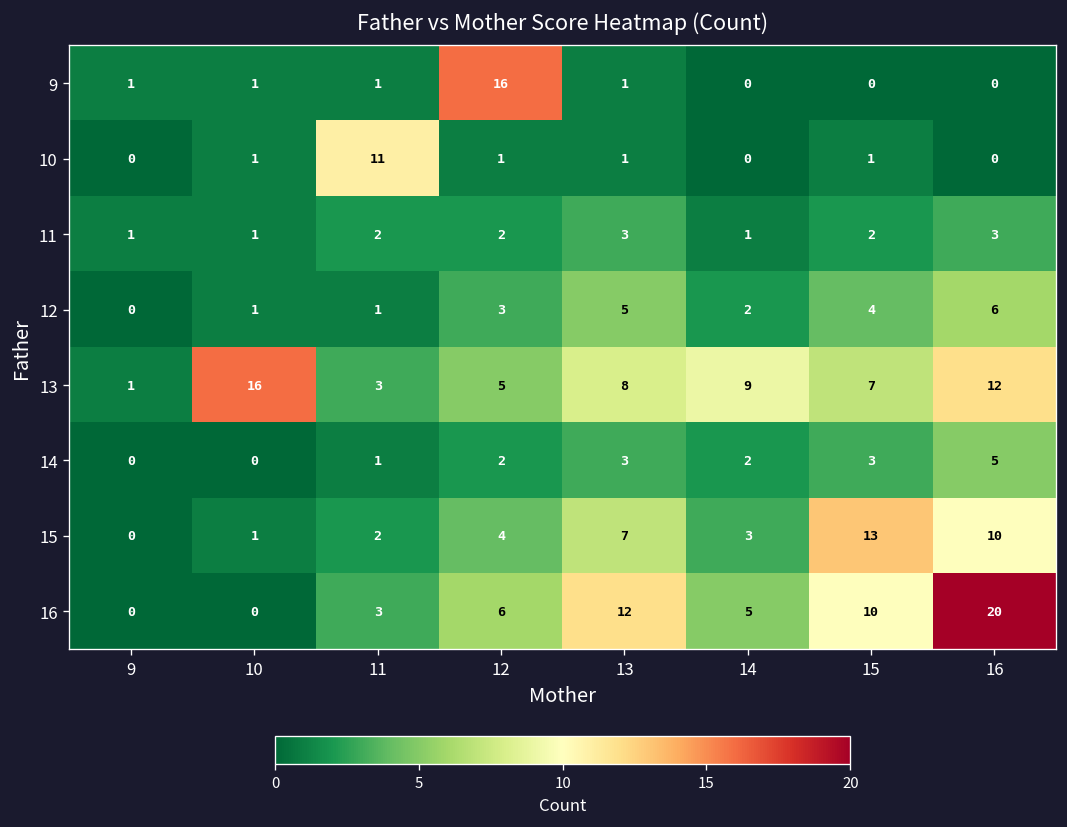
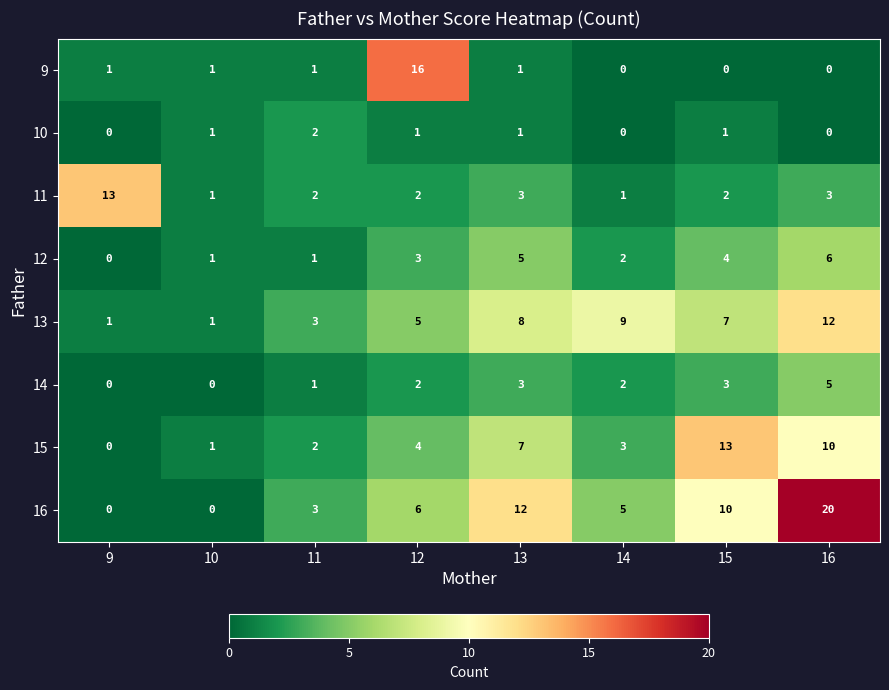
  {
    "9": {
      "9": 1,
      "10": 1,
      "11": 1,
      "12": 16,
      "13": 1,
      "14": 0,
      "15": 0,
      "16": 0
    },
    "10": {
      "9": 0,
      "10": 1,
-     "11": 11,
+     "11": 2,
      "12": 1,
      "13": 1,
      "14": 0,
      "15": 1,
      "16": 0
    },
    "11": {
-     "9": 1,
+     "9": 13,
      "10": 1,
      "11": 2,
      "12": 2,
      "13": 3,
      "14": 1,
      "15": 2,
      "16": 3
    },
    "12": {
      "9": 0,
      "10": 1,
      "11": 1,
      "12": 3,
      "13": 5,
      "14": 2,
      "15": 4,
      "16": 6
    },
    "13": {
      "9": 1,
-     "10": 16,
+     "10": 1,
      "11": 3,
      "12": 5,
      "13": 8,
      "14": 9,
      "15": 7,
      "16": 12
    },
    "14": {
      "9": 0,
      "10": 0,
      "11": 1,
      "12": 2,
      "13": 3,
      "14": 2,
      "15": 3,
      "16": 5
    },
    "15": {
      "9": 0,
      "10": 1,
      "11": 2,
      "12": 4,
      "13": 7,
      "14": 3,
      "15": 13,
      "16": 10
    },
    "16": {
      "9": 0,
      "10": 0,
      "11": 3,
      "12": 6,
      "13": 12,
      "14": 5,
      "15": 10,
      "16": 20
    }
  }
